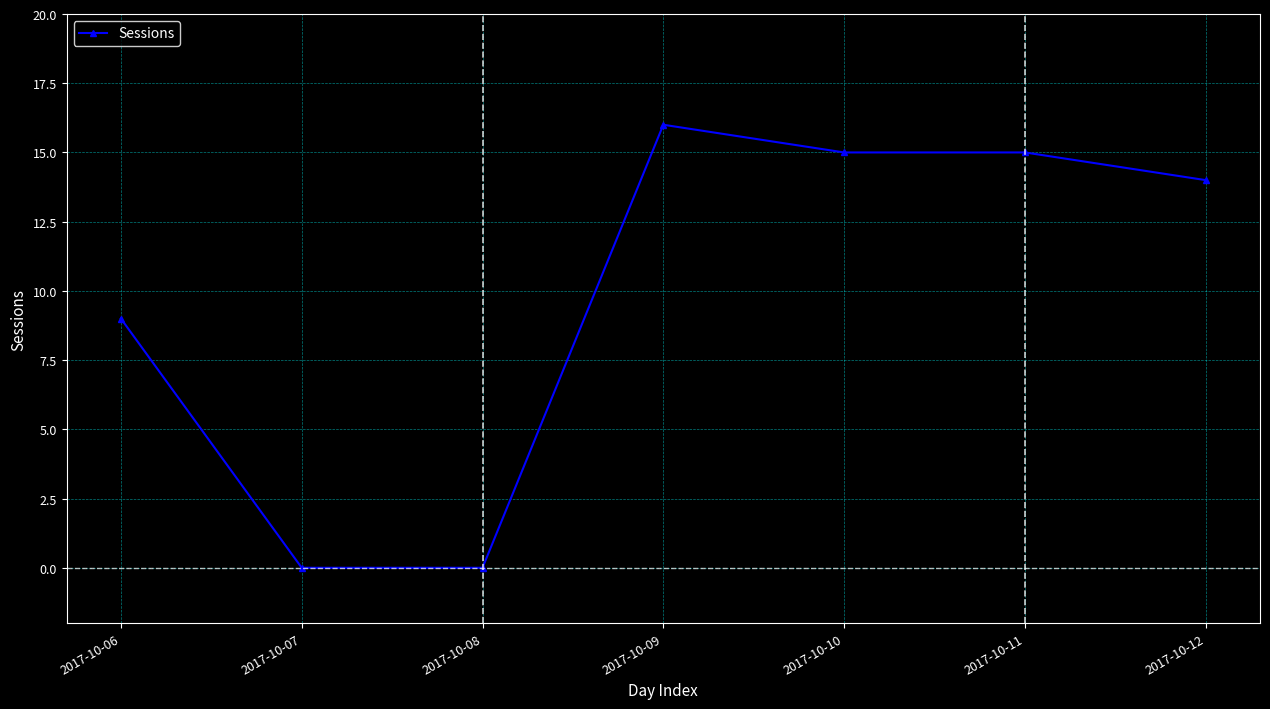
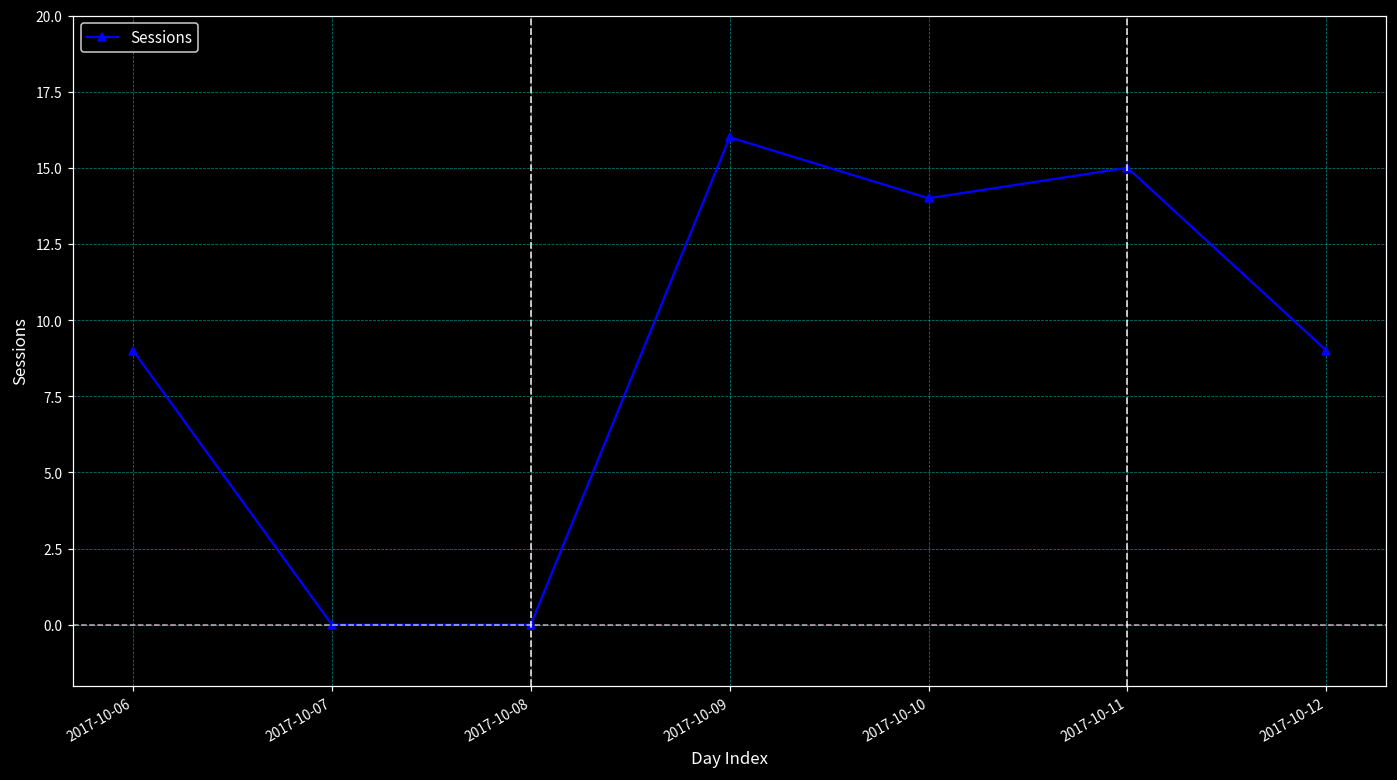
  {
    "2017-10-06": 9,
    "2017-10-07": 0,
    "2017-10-08": 0,
    "2017-10-09": 16,
-   "2017-10-10": 15,
+   "2017-10-10": 14,
    "2017-10-11": 15,
-   "2017-10-12": 14
+   "2017-10-12": 9
  }
